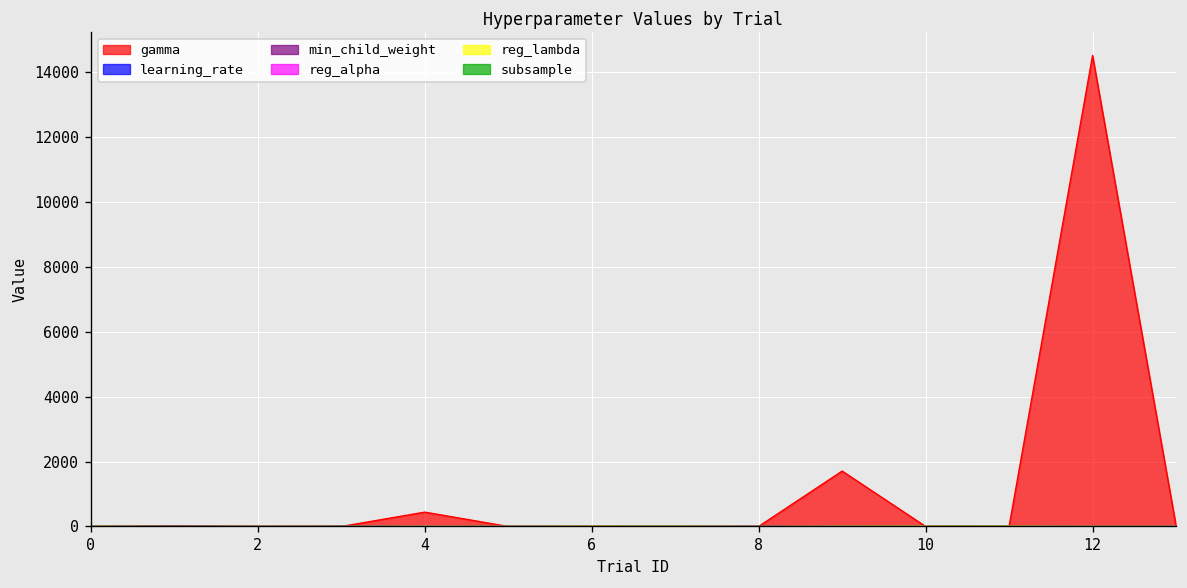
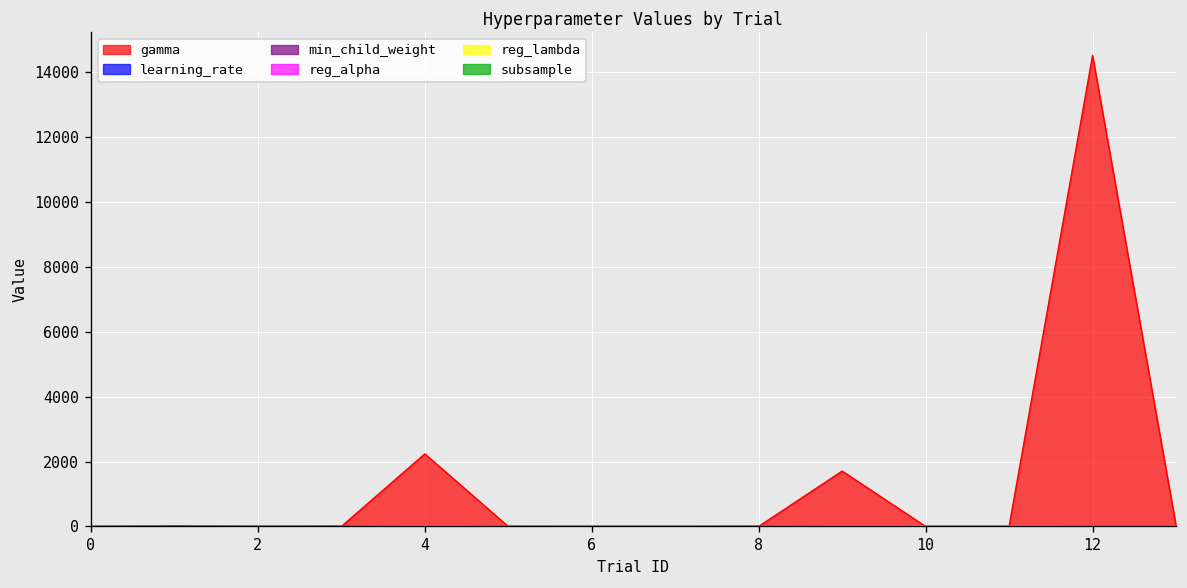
  {
    "gamma": {
-     "4": 400,
+     "4": 2200,
      "12": 14500
    }
  }
